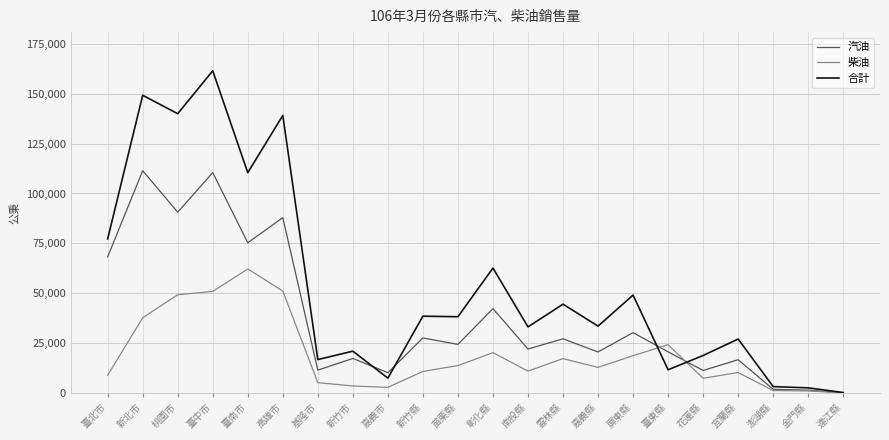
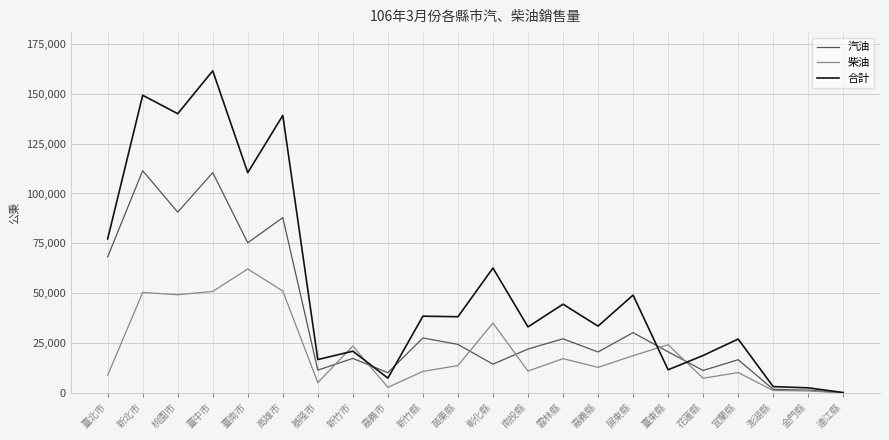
  {
    "汽油": {
      "臺北市": "68,000",
      "新北市": "111,000",
      "桃園市": "91,000",
      "臺中市": "110,000",
      "臺南市": "75,000",
      "高雄市": "88,000",
      "基隆市": "12,000",
      "新竹市": "17,000",
      "嘉義市": "10,000",
      "新竹縣": "28,000",
      "苗栗縣": "24,000",
-     "彰化縣": "42,000",
+     "彰化縣": "15,000",
      "南投縣": "22,000",
      "雲林縣": "27,000",
      "嘉義縣": "21,000",
      "屏東縣": "30,000",
      "臺東縣": "21,000",
      "花蓮縣": "11,000",
      "宜蘭縣": "17,000"
    },
    "柴油": {
      "臺北市": "9,000",
-     "新北市": "38,000",
+     "新北市": "50,000",
      "桃園市": "49,000",
      "臺中市": "51,000",
      "臺南市": "62,000",
      "高雄市": "51,000",
      "基隆市": "5,000",
-     "新竹市": "4,000",
+     "新竹市": "24,000",
      "嘉義市": "3,000",
      "新竹縣": "11,000",
      "苗栗縣": "14,000",
-     "彰化縣": "20,000",
+     "彰化縣": "35,000",
      "南投縣": "11,000",
      "雲林縣": "17,000",
      "嘉義縣": "13,000",
      "屏東縣": "19,000",
      "臺東縣": "24,000",
      "花蓮縣": "7,000",
      "宜蘭縣": "10,000"
    },
    "合計": {
      "臺北市": "77,000",
      "新北市": "149,000",
      "桃園市": "140,000",
      "臺中市": "161,000",
      "臺南市": "110,000",
      "高雄市": "139,000",
      "基隆市": "17,000",
      "新竹市": "21,000",
      "嘉義市": "8,000",
      "新竹縣": "39,000",
      "苗栗縣": "38,000",
      "彰化縣": "63,000",
      "南投縣": "33,000",
      "雲林縣": "45,000",
      "嘉義縣": "34,000",
      "屏東縣": "49,000",
      "臺東縣": "12,000",
      "花蓮縣": "19,000",
      "宜蘭縣": "27,000",
      "澎湖縣": "3,000"
    }
  }
